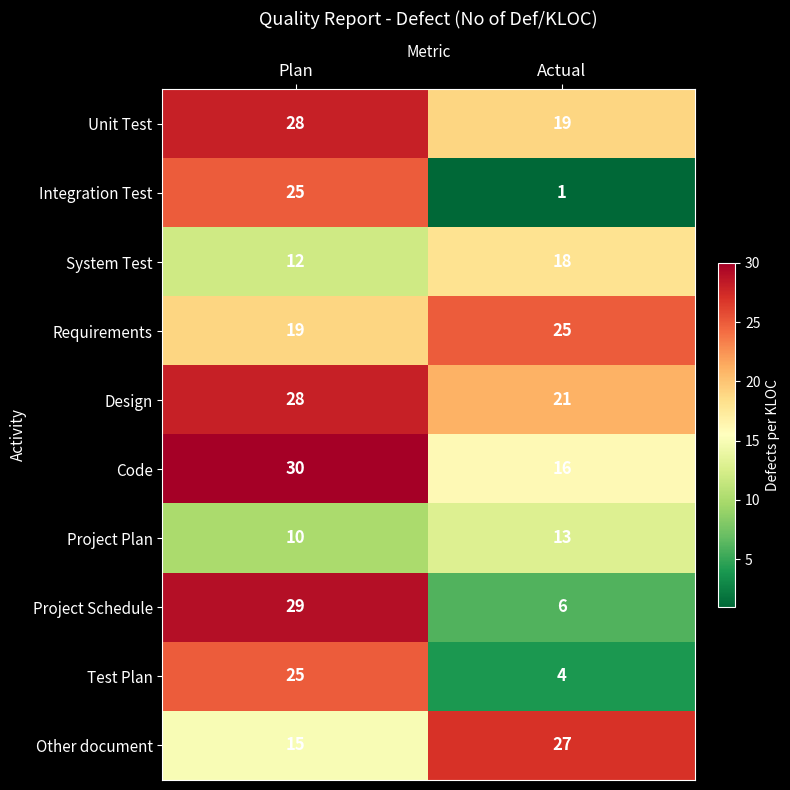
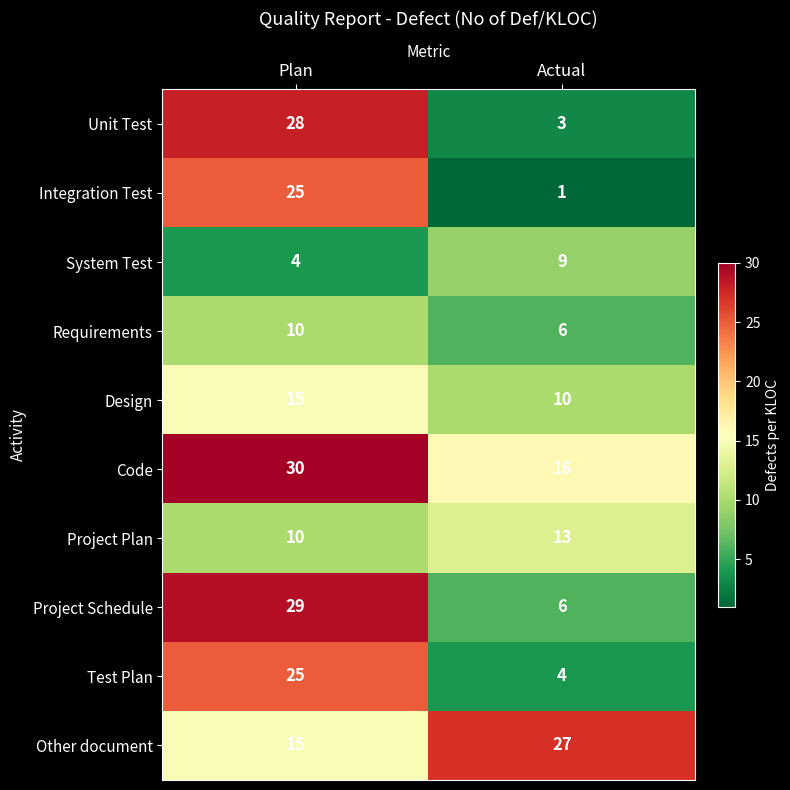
  {
    "Unit Test": {
      "Plan": 28,
-     "Actual": 19
+     "Actual": 3
    },
    "Integration Test": {
      "Plan": 25,
      "Actual": 1
    },
    "System Test": {
-     "Plan": 12,
-     "Actual": 18
+     "Plan": 4,
+     "Actual": 9
    },
    "Requirements": {
-     "Plan": 19,
-     "Actual": 25
+     "Plan": 10,
+     "Actual": 6
    },
    "Design": {
-     "Plan": 28,
-     "Actual": 21
+     "Plan": 15,
+     "Actual": 10
    },
    "Code": {
      "Plan": 30,
      "Actual": 16
    },
    "Project Plan": {
      "Plan": 10,
      "Actual": 13
    },
    "Project Schedule": {
      "Plan": 29,
      "Actual": 6
    },
    "Test Plan": {
      "Plan": 25,
      "Actual": 4
    },
    "Other document": {
      "Plan": 15,
      "Actual": 27
    }
  }
